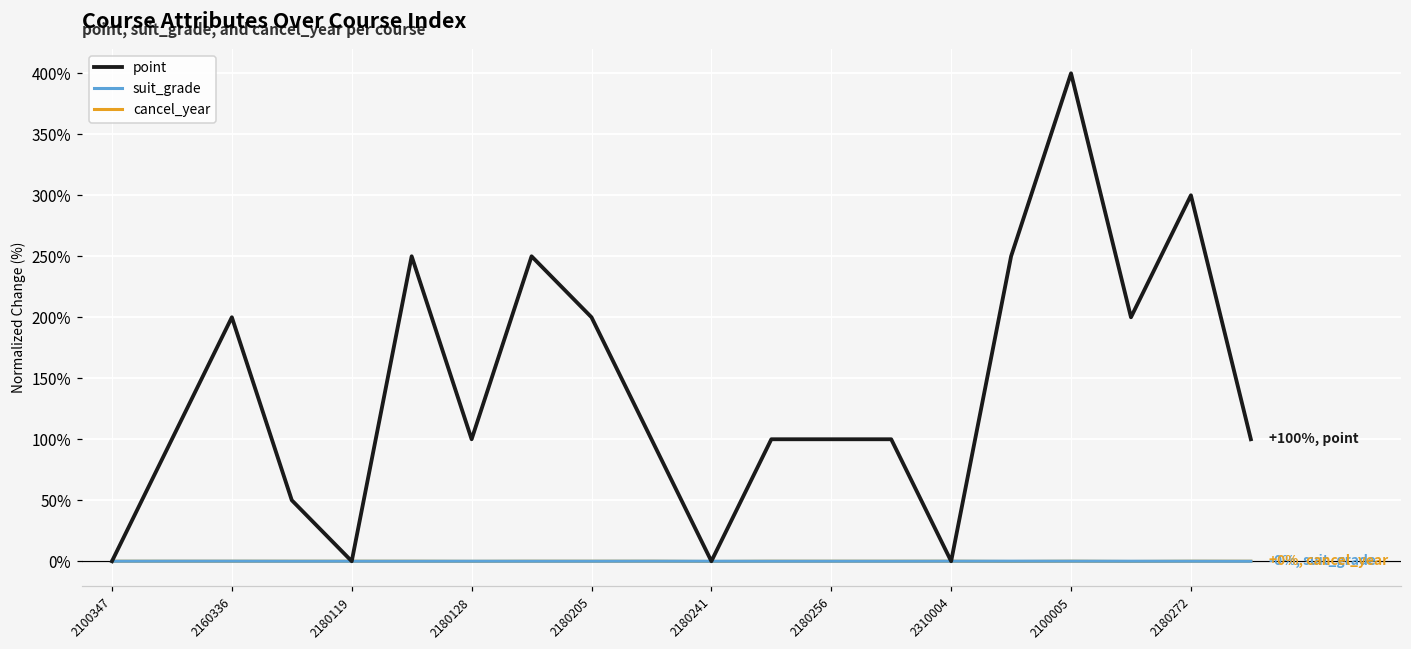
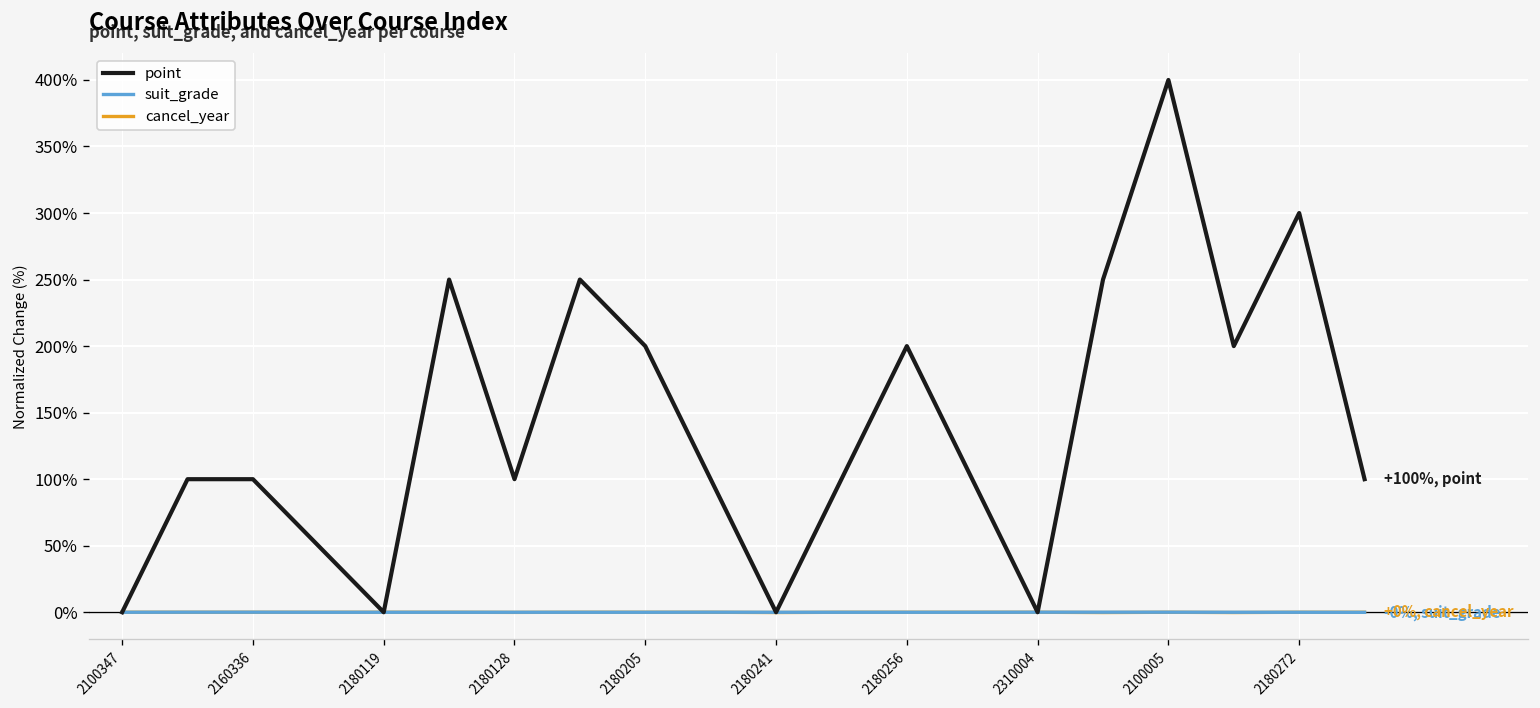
  {
    "point": {
-     "2160336": "200%",
+     "2160336": "100%",
      "2180128": "100%",
      "2180205": "200%",
-     "2180256": "100%",
+     "2180256": "200%",
      "2100005": "400%",
      "2180272": "300%"
    },
    "cancel_year": {
      "2160336": "0%",
      "2180128": "0%",
      "2180205": "0%",
      "2180256": "0%",
      "2100005": "0%",
      "2180272": "0%"
    }
  }
